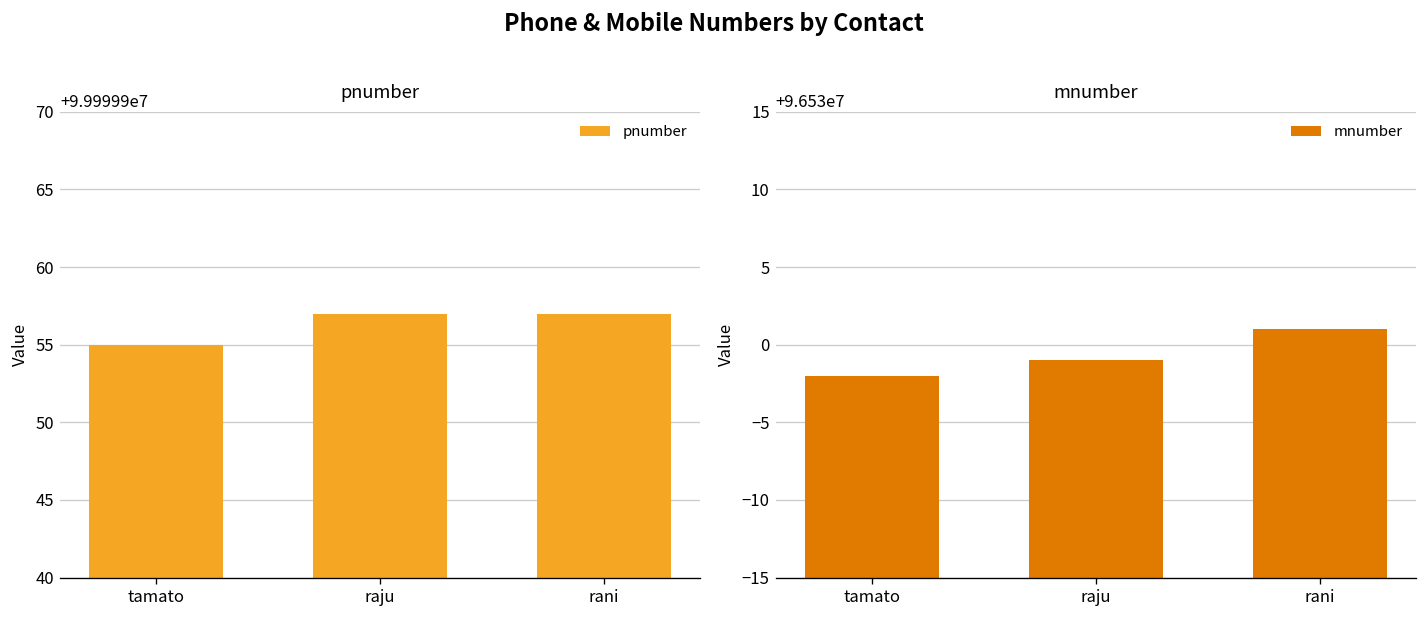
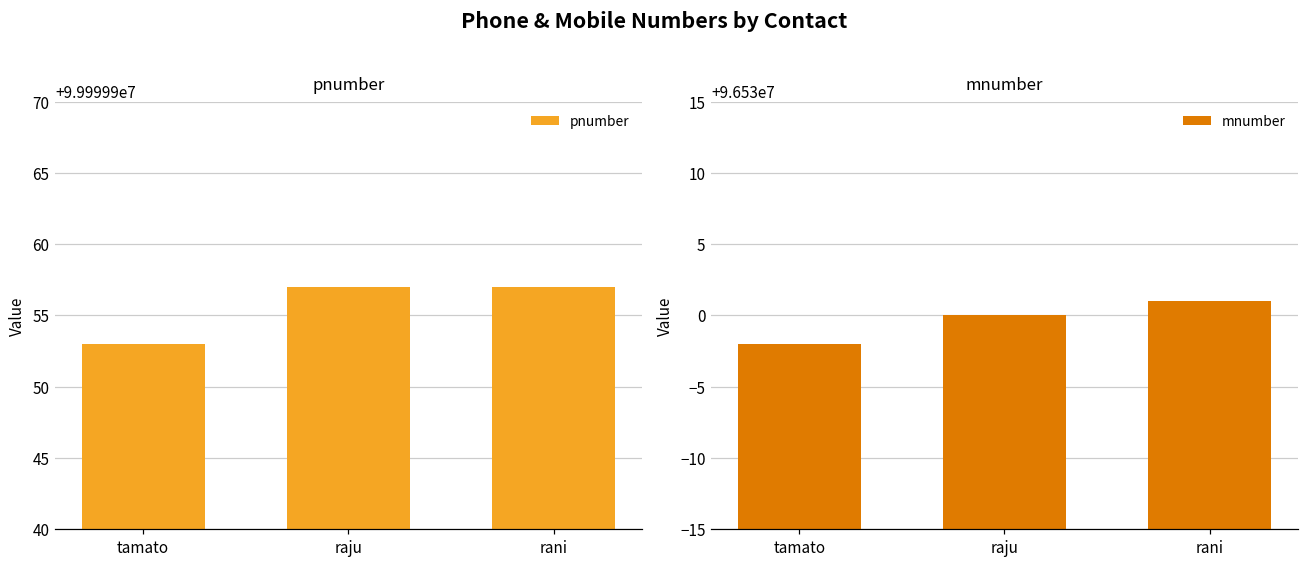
  {
    "pnumber": {
-     "tamato": 99999955,
+     "tamato": 99999953,
      "raju": 99999957,
      "rani": 99999957
    },
    "mnumber": {
      "tamato": 96529998,
-     "raju": 96529999,
+     "raju": 96530000,
      "rani": 96530001
    }
  }
